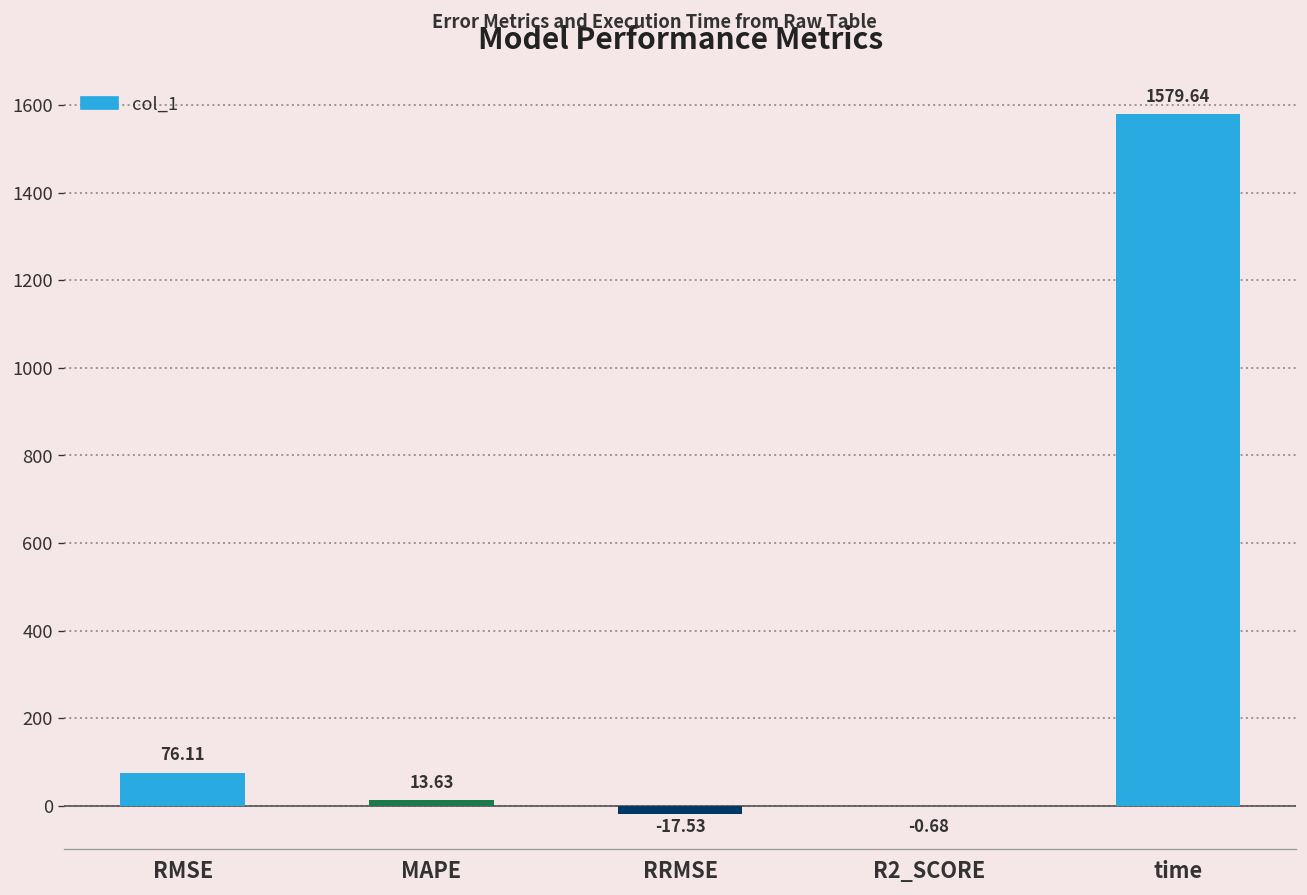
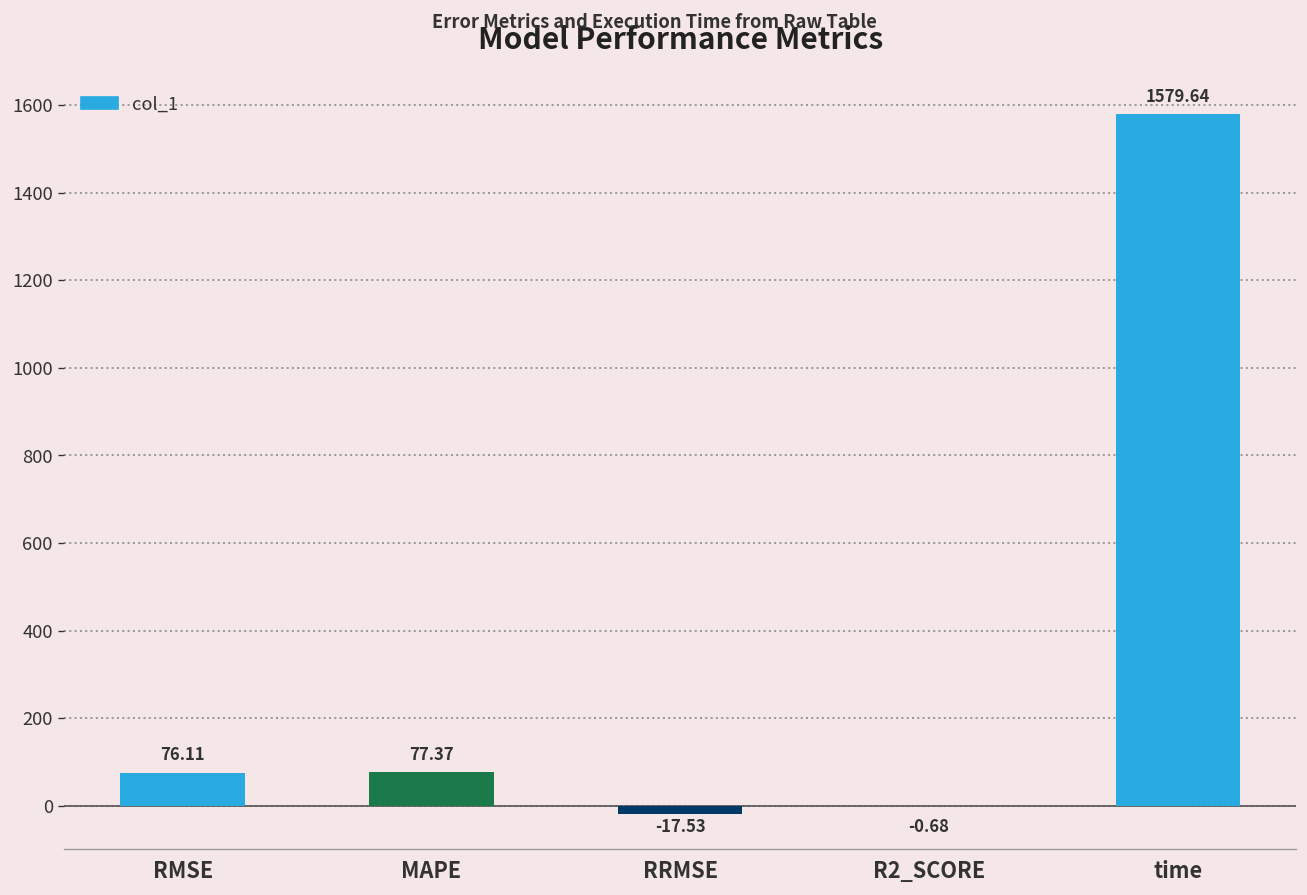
  {
    "RMSE": 76.11,
-   "MAPE": 13.63,
+   "MAPE": 77.37,
    "RRMSE": -17.53,
    "R2_SCORE": -0.68,
    "time": 1579.64
  }
